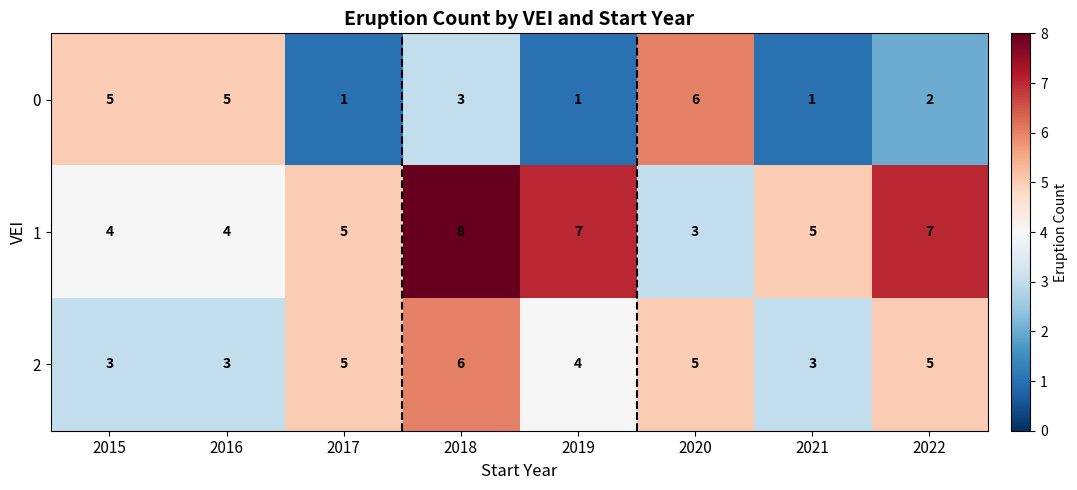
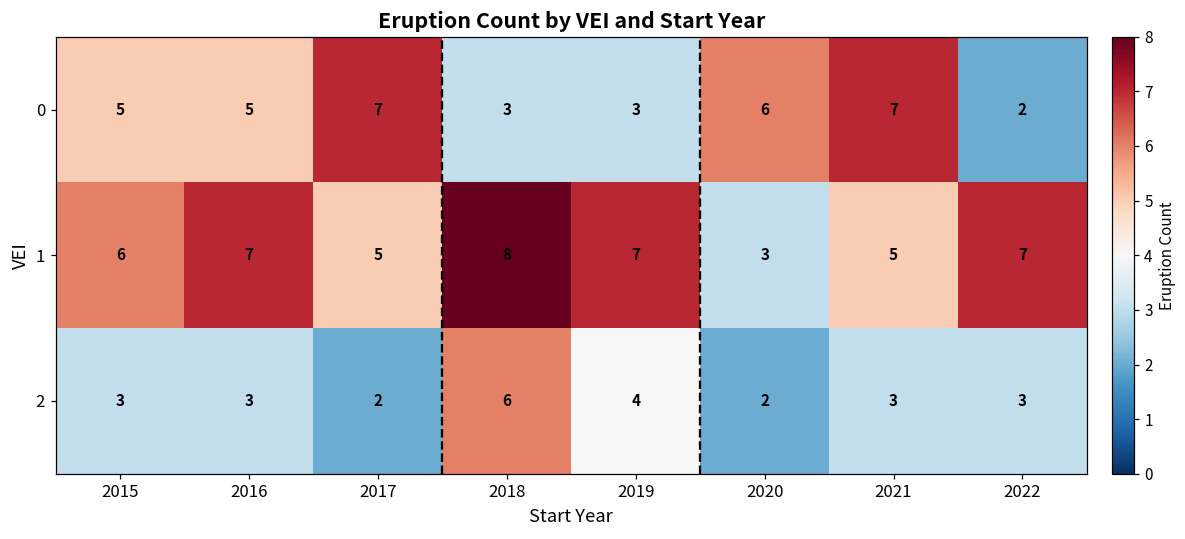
  {
    "0": {
      "2015": 5,
      "2016": 5,
-     "2017": 1,
+     "2017": 7,
      "2018": 3,
-     "2019": 1,
+     "2019": 3,
      "2020": 6,
-     "2021": 1,
+     "2021": 7,
      "2022": 2
    },
    "1": {
-     "2015": 4,
-     "2016": 4,
+     "2015": 6,
+     "2016": 7,
      "2017": 5,
      "2018": 8,
      "2019": 7,
      "2020": 3,
      "2021": 5,
      "2022": 7
    },
    "2": {
      "2015": 3,
      "2016": 3,
-     "2017": 5,
+     "2017": 2,
      "2018": 6,
      "2019": 4,
-     "2020": 5,
+     "2020": 2,
      "2021": 3,
-     "2022": 5
+     "2022": 3
    }
  }
